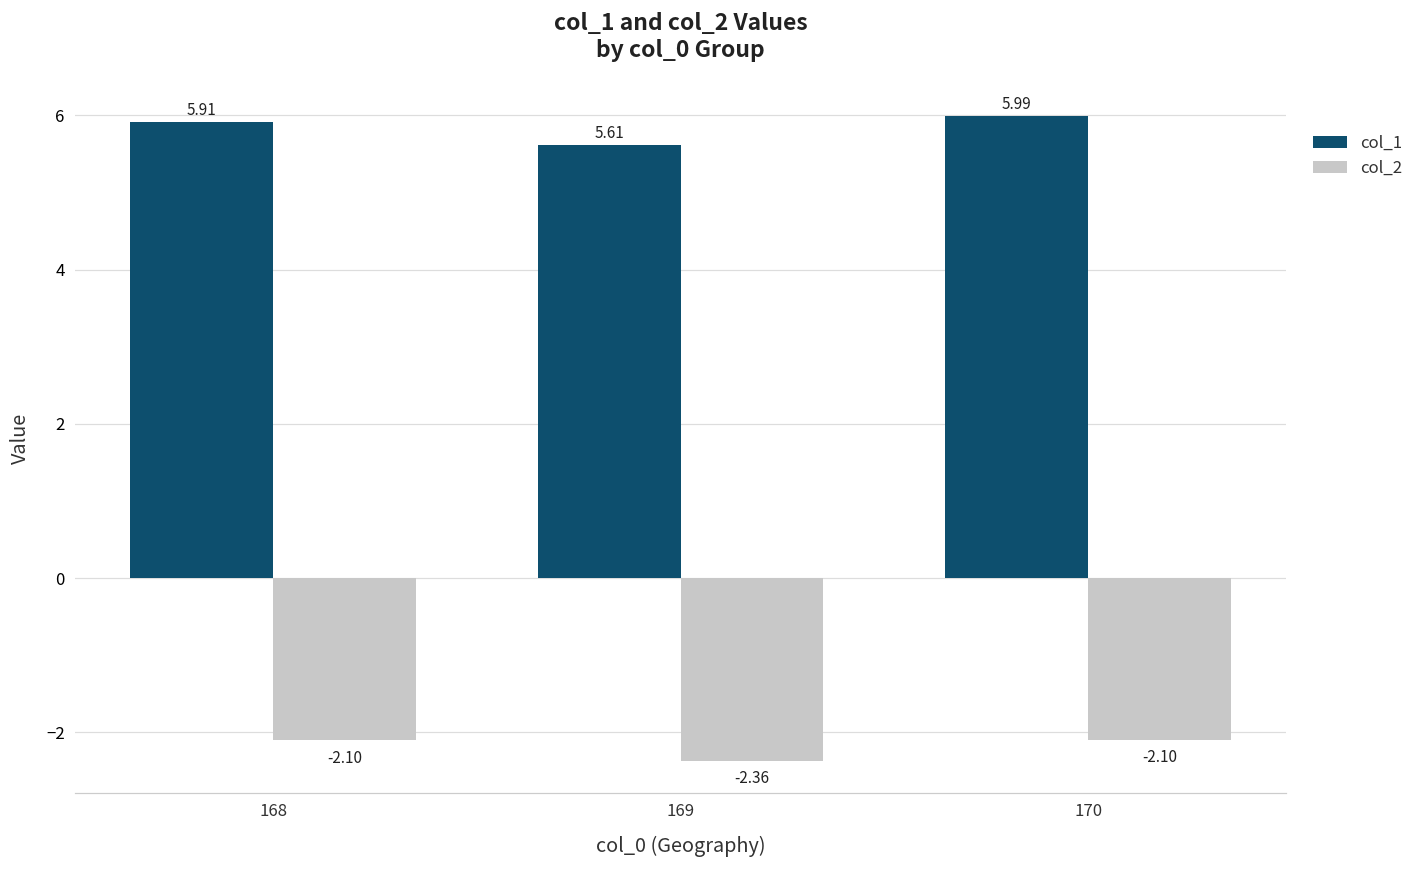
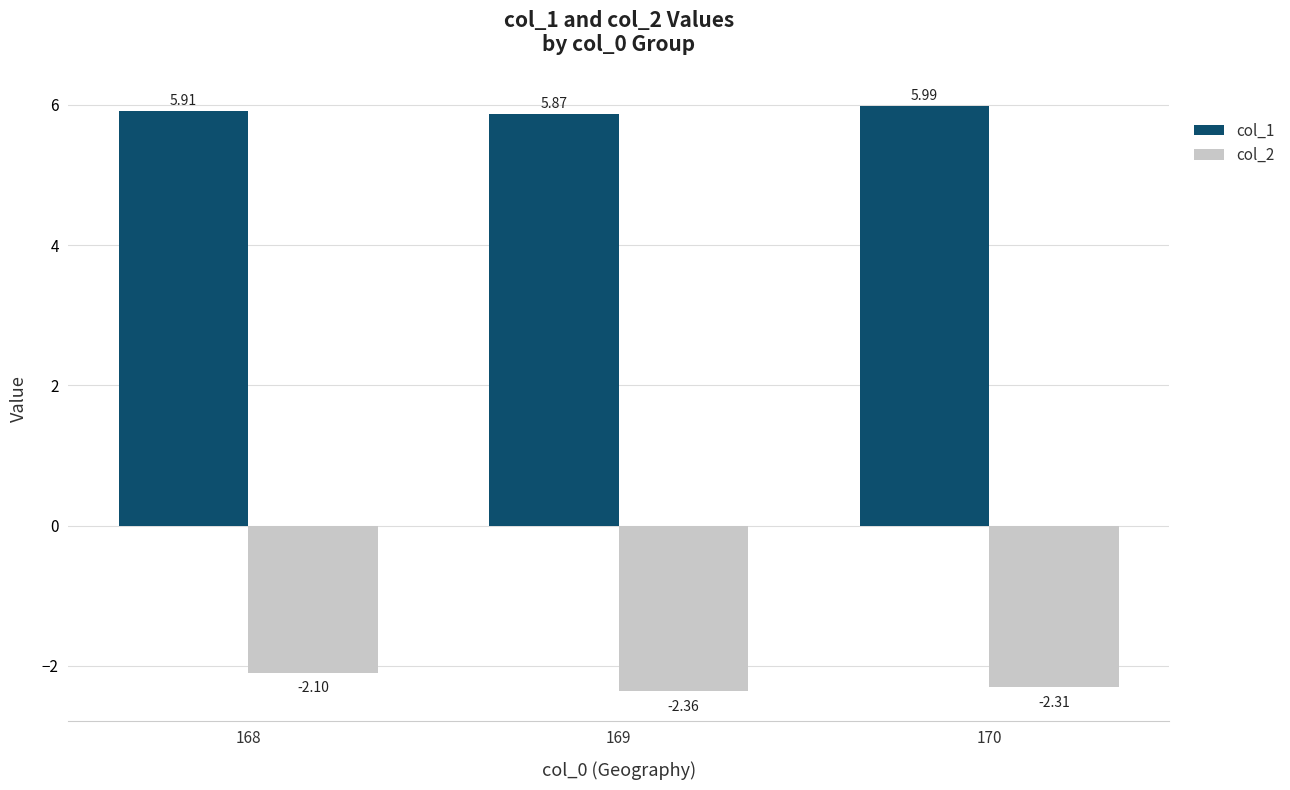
  {
    "col_1": {
      "168": 5.91,
-     "169": 5.61,
+     "169": 5.87,
      "170": 5.99
    },
    "col_2": {
      "168": -2.10,
      "169": -2.36,
-     "170": -2.10
+     "170": -2.31
    }
  }
